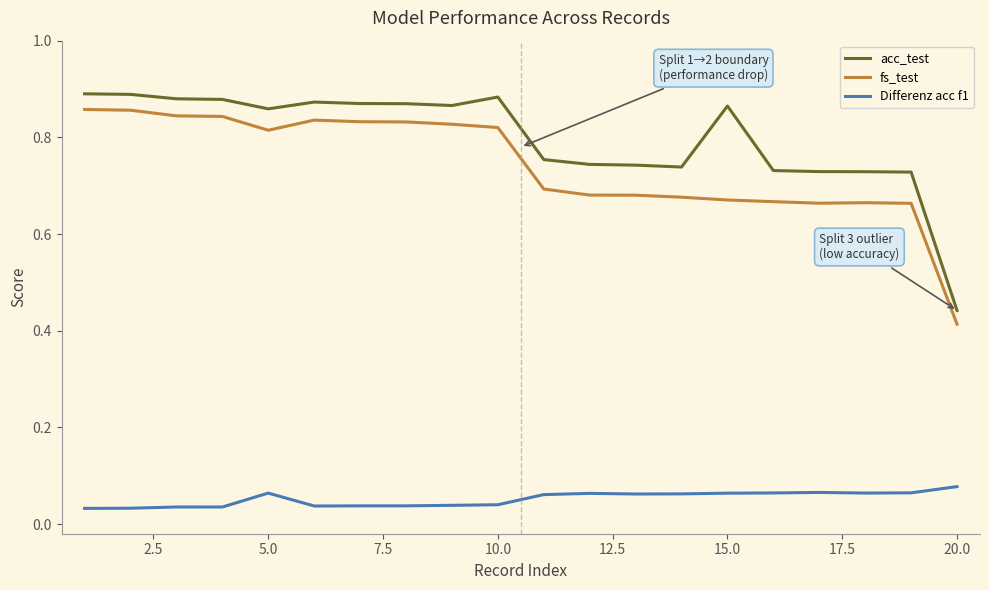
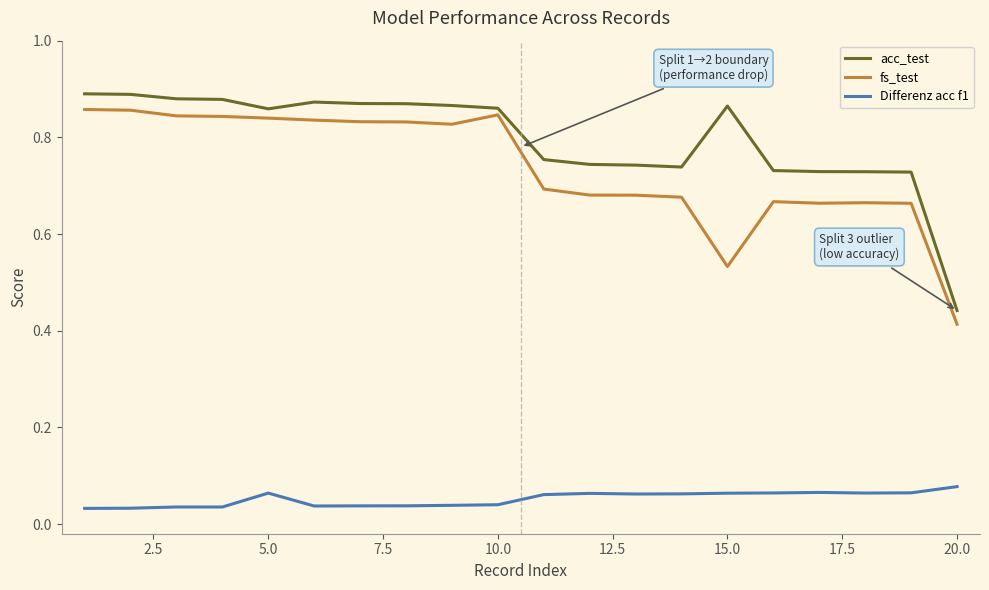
  {
    "acc_test": {
      "5.0": 0.86,
-     "10.0": 0.88
+     "10.0": 0.86
    },
    "fs_test": {
-     "5.0": 0.81,
-     "10.0": 0.82,
-     "15.0": 0.67,
+     "5.0": 0.84,
+     "10.0": 0.85,
+     "15.0": 0.53,
      "20.0": 0.41
    },
    "Differenz acc f1": {
      "5.0": 0.06,
      "10.0": 0.04,
      "15.0": 0.06,
      "20.0": 0.08
    }
  }
